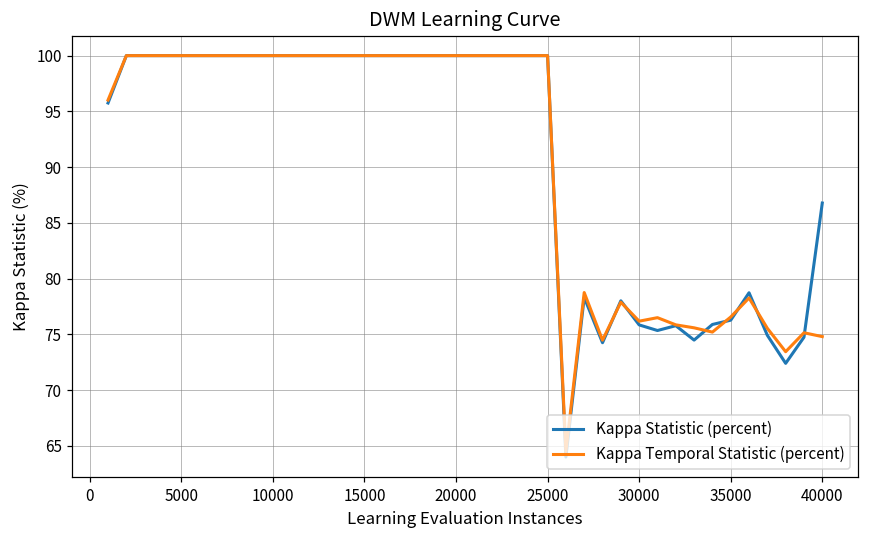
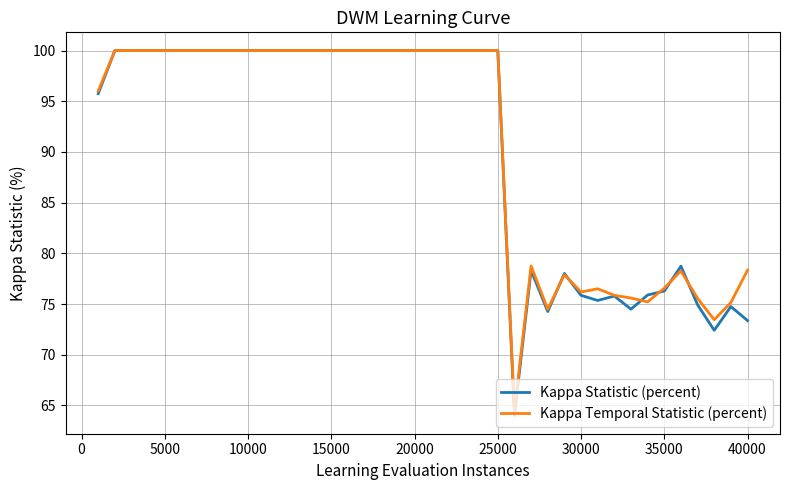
  {
    "Kappa Statistic (percent)": {
      "30000": 75.9,
      "35000": 76.3,
-     "40000": 86.8
+     "40000": 73.4
    },
    "Kappa Temporal Statistic (percent)": {
      "30000": 76.2,
      "35000": 76.6,
-     "40000": 74.8
+     "40000": 78.3
    }
  }
